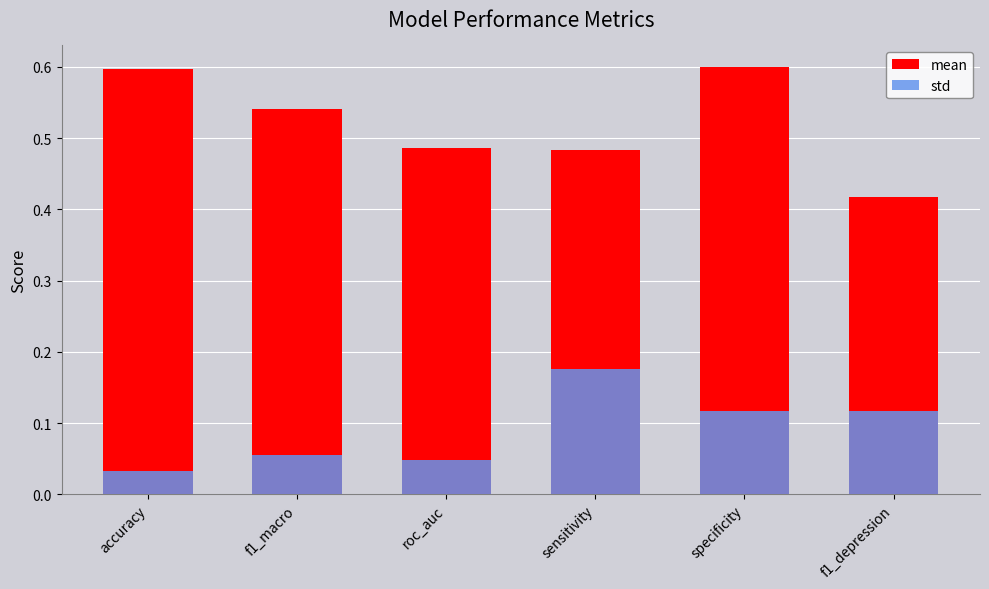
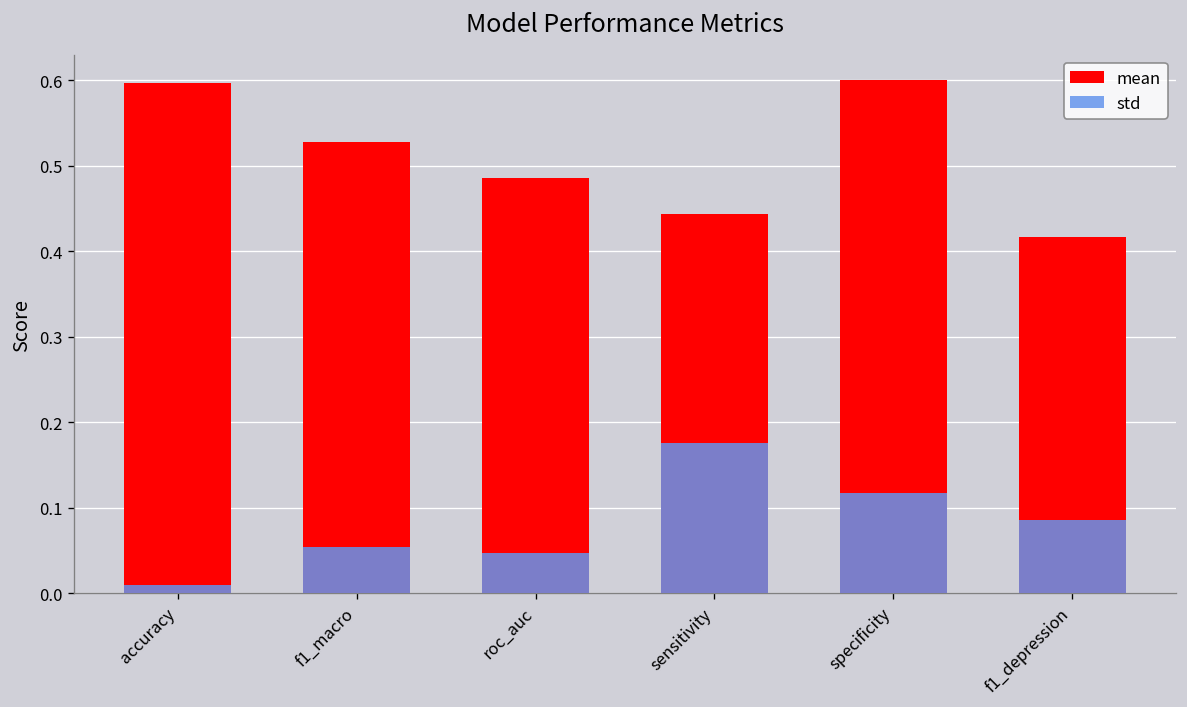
  {
    "mean": {
      "accuracy": 0.60,
-     "f1_macro": 0.54,
+     "f1_macro": 0.53,
      "roc_auc": 0.49,
-     "sensitivity": 0.48,
+     "sensitivity": 0.44,
      "specificity": 0.60,
      "f1_depression": 0.42
    },
    "std": {
-     "accuracy": 0.03,
-     "f1_depression": 0.12
+     "accuracy": 0.01,
+     "f1_depression": 0.09
    }
  }
